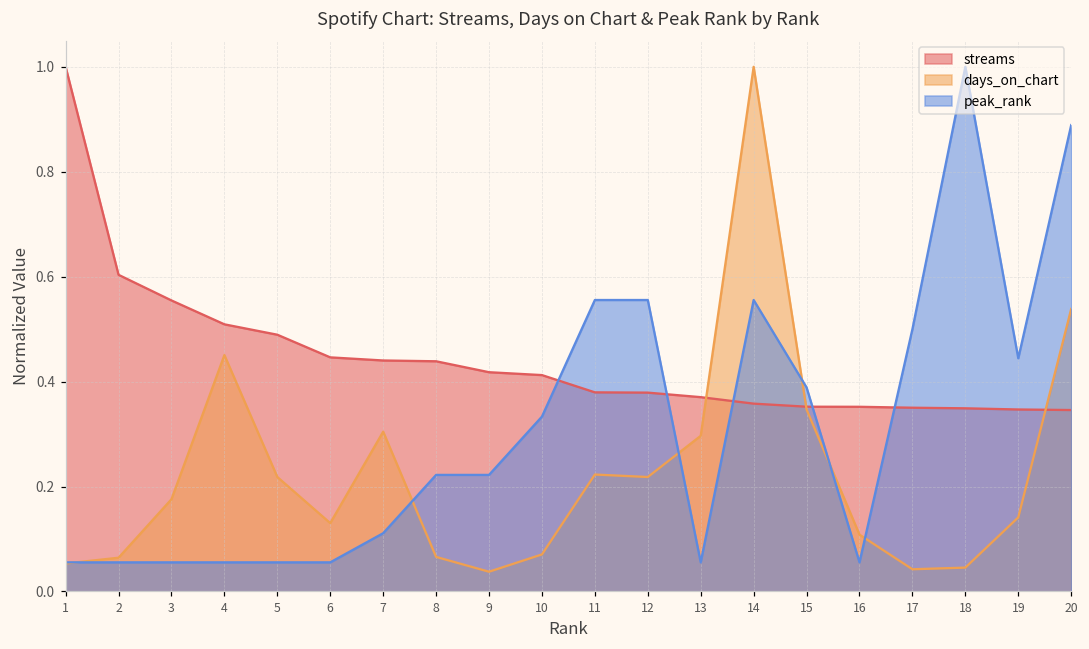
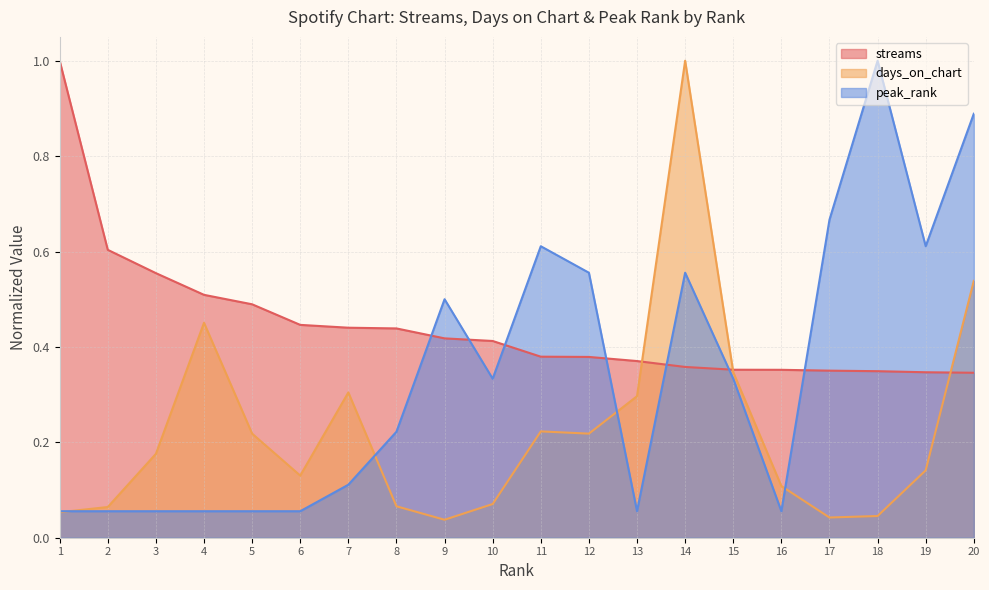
  {
    "peak_rank": {
      "2": 0.06,
      "3": 0.06,
      "4": 0.06,
      "5": 0.06,
      "6": 0.06,
      "7": 0.11,
      "8": 0.22,
-     "9": 0.22,
+     "9": 0.50,
      "10": 0.33,
-     "11": 0.56,
+     "11": 0.61,
      "12": 0.56,
      "13": 0.06,
      "14": 0.56,
-     "15": 0.39,
+     "15": 0.33,
      "16": 0.06,
-     "17": 0.50,
-     "19": 0.44,
+     "17": 0.67,
+     "19": 0.61,
      "20": 0.89
    }
  }
